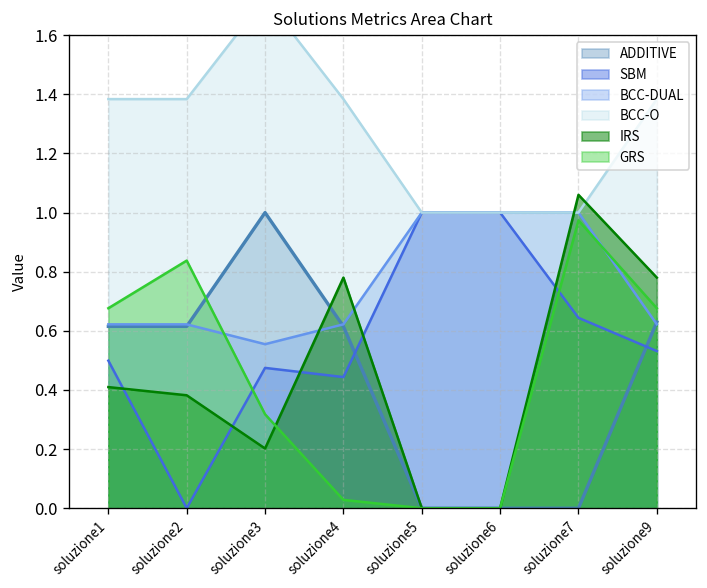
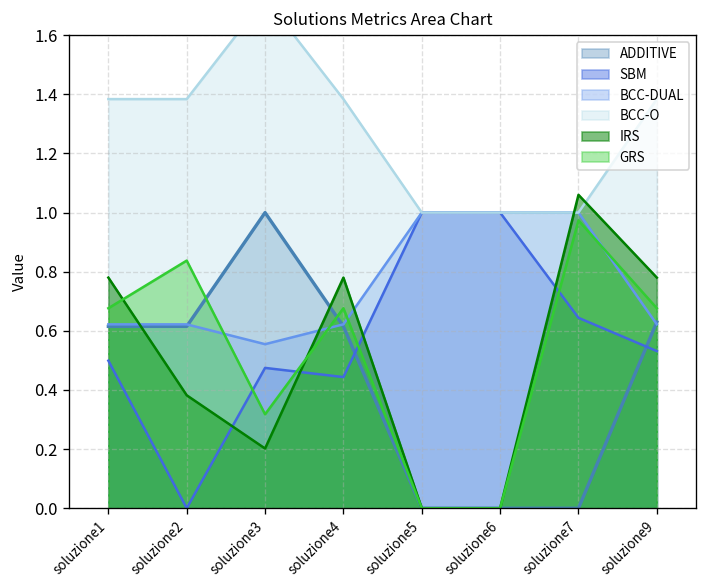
  {
    "IRS": {
-     "soluzione1": 0.41,
+     "soluzione1": 0.78,
      "soluzione2": 0.38,
      "soluzione3": 0.20,
      "soluzione4": 0.78,
      "soluzione7": 1.06,
      "soluzione9": 0.78
    },
    "GRS": {
      "soluzione1": 0.68,
      "soluzione2": 0.84,
      "soluzione3": 0.32,
-     "soluzione4": 0.03,
+     "soluzione4": 0.68,
      "soluzione7": 0.97,
      "soluzione9": 0.68
    }
  }
